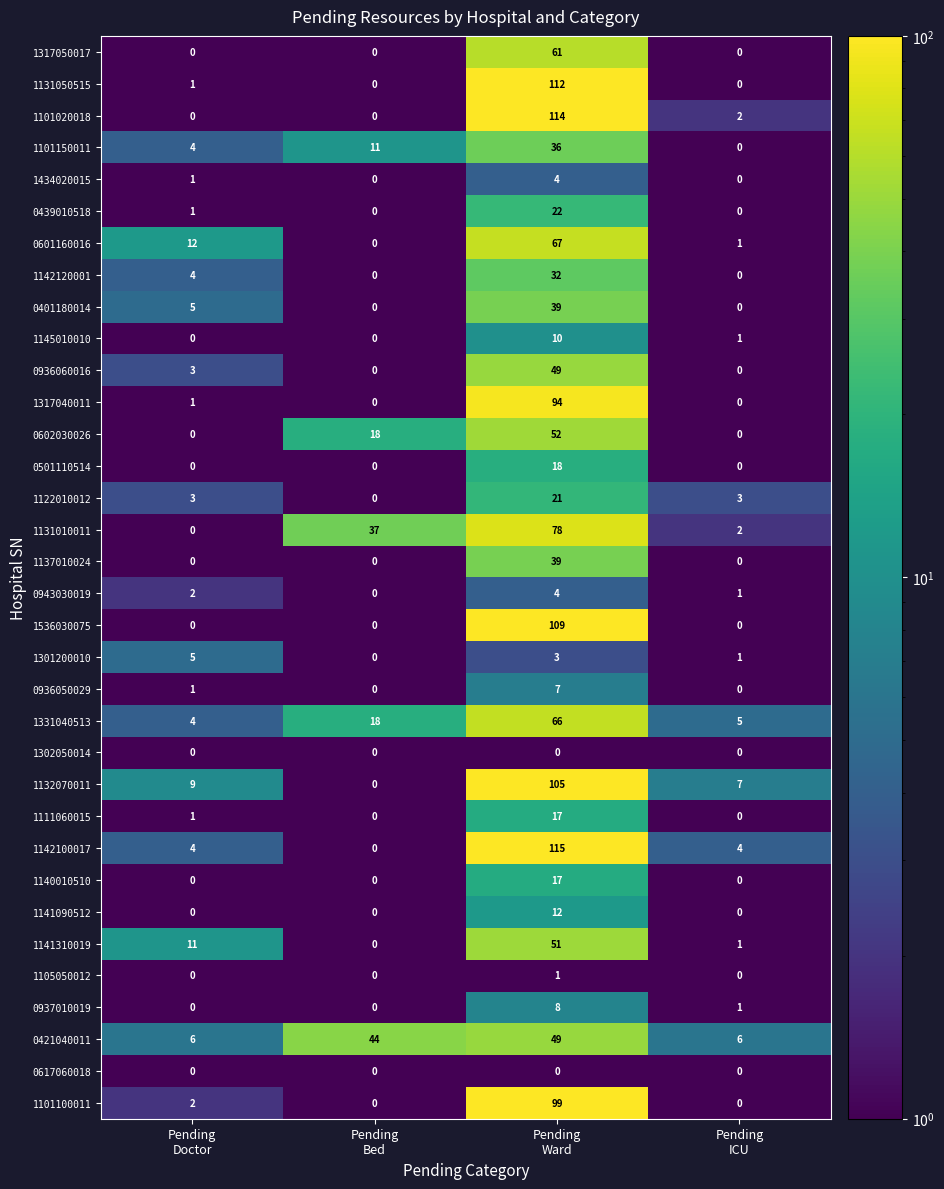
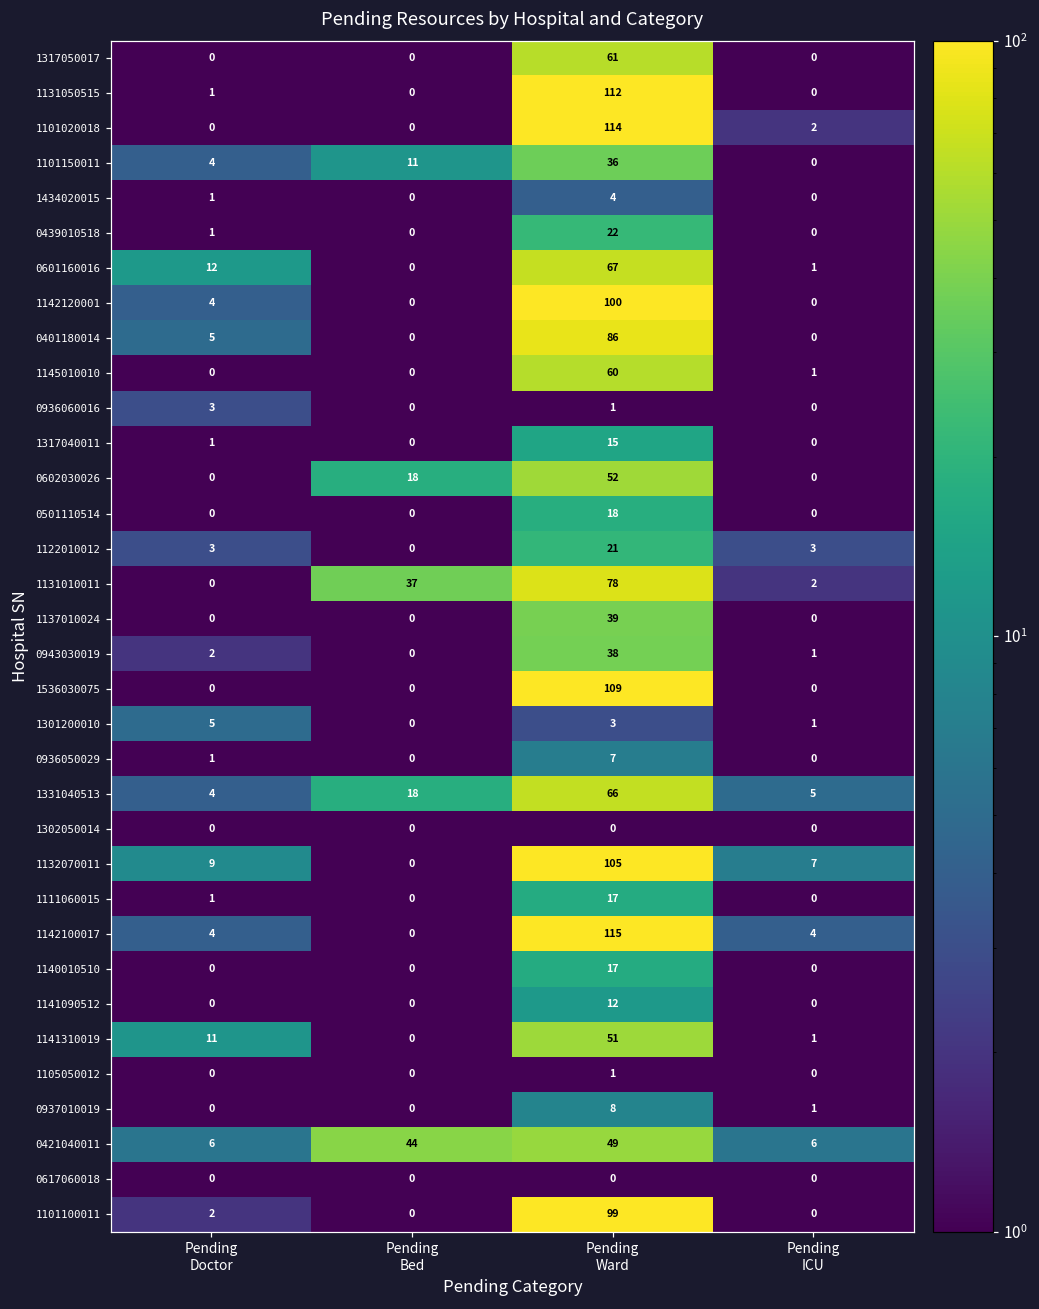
  {
    "1317050017": {
      "Pending Doctor": 0,
      "Pending Bed": 0,
      "Pending Ward": 61,
      "Pending ICU": 0
    },
    "1131050515": {
      "Pending Doctor": 1,
      "Pending Bed": 0,
      "Pending Ward": 112,
      "Pending ICU": 0
    },
    "1101020018": {
      "Pending Doctor": 0,
      "Pending Bed": 0,
      "Pending Ward": 114,
      "Pending ICU": 2
    },
    "1101150011": {
      "Pending Doctor": 4,
      "Pending Bed": 11,
      "Pending Ward": 36,
      "Pending ICU": 0
    },
    "1434020015": {
      "Pending Doctor": 1,
      "Pending Bed": 0,
      "Pending Ward": 4,
      "Pending ICU": 0
    },
    "0439010518": {
      "Pending Doctor": 1,
      "Pending Bed": 0,
      "Pending Ward": 22,
      "Pending ICU": 0
    },
    "0601160016": {
      "Pending Doctor": 12,
      "Pending Bed": 0,
      "Pending Ward": 67,
      "Pending ICU": 1
    },
    "1142120001": {
      "Pending Doctor": 4,
      "Pending Bed": 0,
-     "Pending Ward": 32,
+     "Pending Ward": 100,
      "Pending ICU": 0
    },
    "0401180014": {
      "Pending Doctor": 5,
      "Pending Bed": 0,
-     "Pending Ward": 39,
+     "Pending Ward": 86,
      "Pending ICU": 0
    },
    "1145010010": {
      "Pending Doctor": 0,
      "Pending Bed": 0,
-     "Pending Ward": 10,
+     "Pending Ward": 60,
      "Pending ICU": 1
    },
    "0936060016": {
      "Pending Doctor": 3,
      "Pending Bed": 0,
-     "Pending Ward": 49,
+     "Pending Ward": 1,
      "Pending ICU": 0
    },
    "1317040011": {
      "Pending Doctor": 1,
      "Pending Bed": 0,
-     "Pending Ward": 94,
+     "Pending Ward": 15,
      "Pending ICU": 0
    },
    "0602030026": {
      "Pending Doctor": 0,
      "Pending Bed": 18,
      "Pending Ward": 52,
      "Pending ICU": 0
    },
    "0501110514": {
      "Pending Doctor": 0,
      "Pending Bed": 0,
      "Pending Ward": 18,
      "Pending ICU": 0
    },
    "1122010012": {
      "Pending Doctor": 3,
      "Pending Bed": 0,
      "Pending Ward": 21,
      "Pending ICU": 3
    },
    "1131010011": {
      "Pending Doctor": 0,
      "Pending Bed": 37,
      "Pending Ward": 78,
      "Pending ICU": 2
    },
    "1137010024": {
      "Pending Doctor": 0,
      "Pending Bed": 0,
      "Pending Ward": 39,
      "Pending ICU": 0
    },
    "0943030019": {
      "Pending Doctor": 2,
      "Pending Bed": 0,
-     "Pending Ward": 4,
+     "Pending Ward": 38,
      "Pending ICU": 1
    },
    "1536030075": {
      "Pending Doctor": 0,
      "Pending Bed": 0,
      "Pending Ward": 109,
      "Pending ICU": 0
    },
    "1301200010": {
      "Pending Doctor": 5,
      "Pending Bed": 0,
      "Pending Ward": 3,
      "Pending ICU": 1
    },
    "0936050029": {
      "Pending Doctor": 1,
      "Pending Bed": 0,
      "Pending Ward": 7,
      "Pending ICU": 0
    },
    "1331040513": {
      "Pending Doctor": 4,
      "Pending Bed": 18,
      "Pending Ward": 66,
      "Pending ICU": 5
    },
    "1302050014": {
      "Pending Doctor": 0,
      "Pending Bed": 0,
      "Pending Ward": 0,
      "Pending ICU": 0
    },
    "1132070011": {
      "Pending Doctor": 9,
      "Pending Bed": 0,
      "Pending Ward": 105,
      "Pending ICU": 7
    },
    "1111060015": {
      "Pending Doctor": 1,
      "Pending Bed": 0,
      "Pending Ward": 17,
      "Pending ICU": 0
    },
    "1142100017": {
      "Pending Doctor": 4,
      "Pending Bed": 0,
      "Pending Ward": 115,
      "Pending ICU": 4
    },
    "1140010510": {
      "Pending Doctor": 0,
      "Pending Bed": 0,
      "Pending Ward": 17,
      "Pending ICU": 0
    },
    "1141090512": {
      "Pending Doctor": 0,
      "Pending Bed": 0,
      "Pending Ward": 12,
      "Pending ICU": 0
    },
    "1141310019": {
      "Pending Doctor": 11,
      "Pending Bed": 0,
      "Pending Ward": 51,
      "Pending ICU": 1
    },
    "1105050012": {
      "Pending Doctor": 0,
      "Pending Bed": 0,
      "Pending Ward": 1,
      "Pending ICU": 0
    },
    "0937010019": {
      "Pending Doctor": 0,
      "Pending Bed": 0,
      "Pending Ward": 8,
      "Pending ICU": 1
    },
    "0421040011": {
      "Pending Doctor": 6,
      "Pending Bed": 44,
      "Pending Ward": 49,
      "Pending ICU": 6
    },
    "0617060018": {
      "Pending Doctor": 0,
      "Pending Bed": 0,
      "Pending Ward": 0,
      "Pending ICU": 0
    },
    "1101100011": {
      "Pending Doctor": 2,
      "Pending Bed": 0,
      "Pending Ward": 99,
      "Pending ICU": 0
    }
  }
